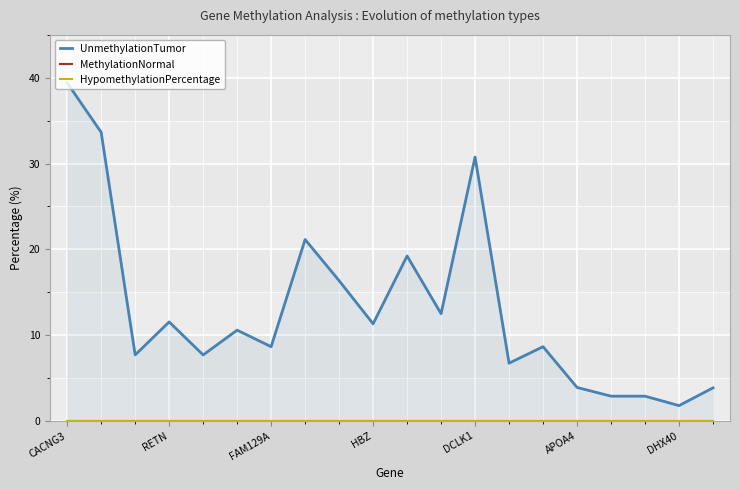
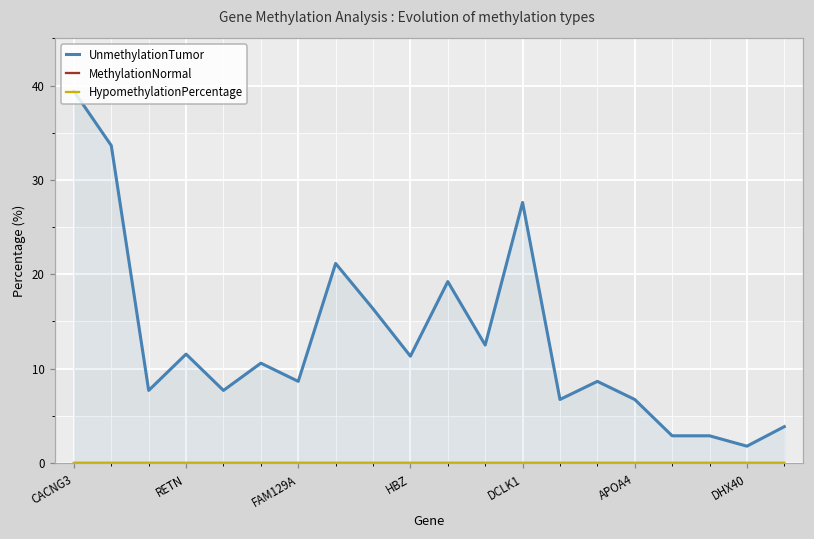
  {
    "UnmethylationTumor": {
      "RETN": 12,
      "FAM129A": 9,
      "HBZ": 11,
-     "DCLK1": 31,
-     "APOA4": 4,
+     "DCLK1": 28,
+     "APOA4": 7,
      "DHX40": 2
    },
    "HypomethylationPercentage": {
      "CACNG3": 0,
      "RETN": 0,
      "FAM129A": 0,
      "HBZ": 0,
      "DCLK1": 0,
      "APOA4": 0,
      "DHX40": 0
    }
  }
